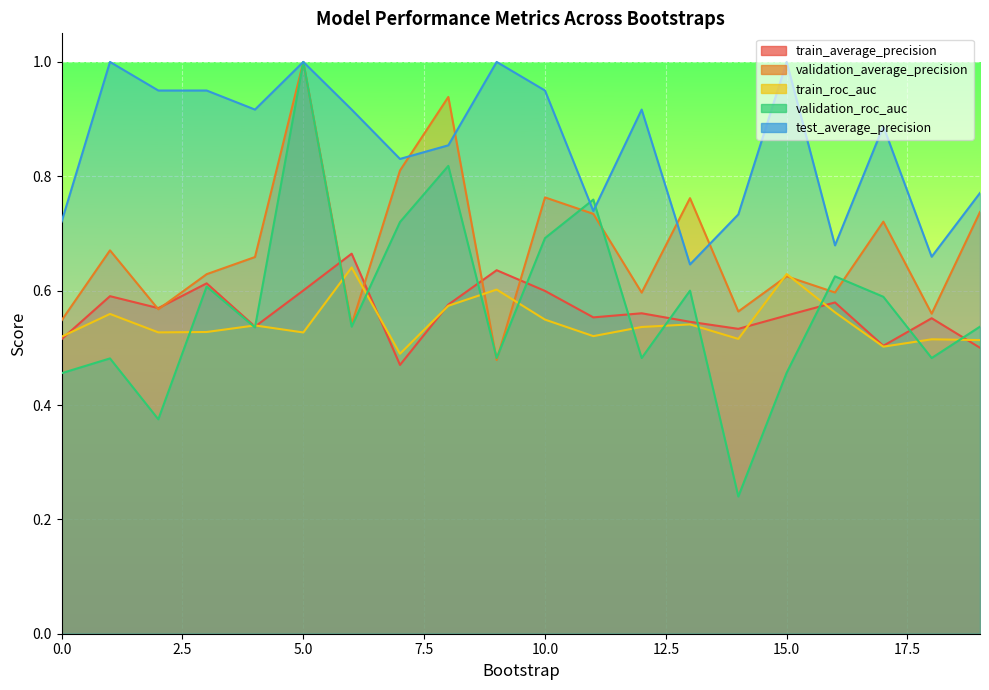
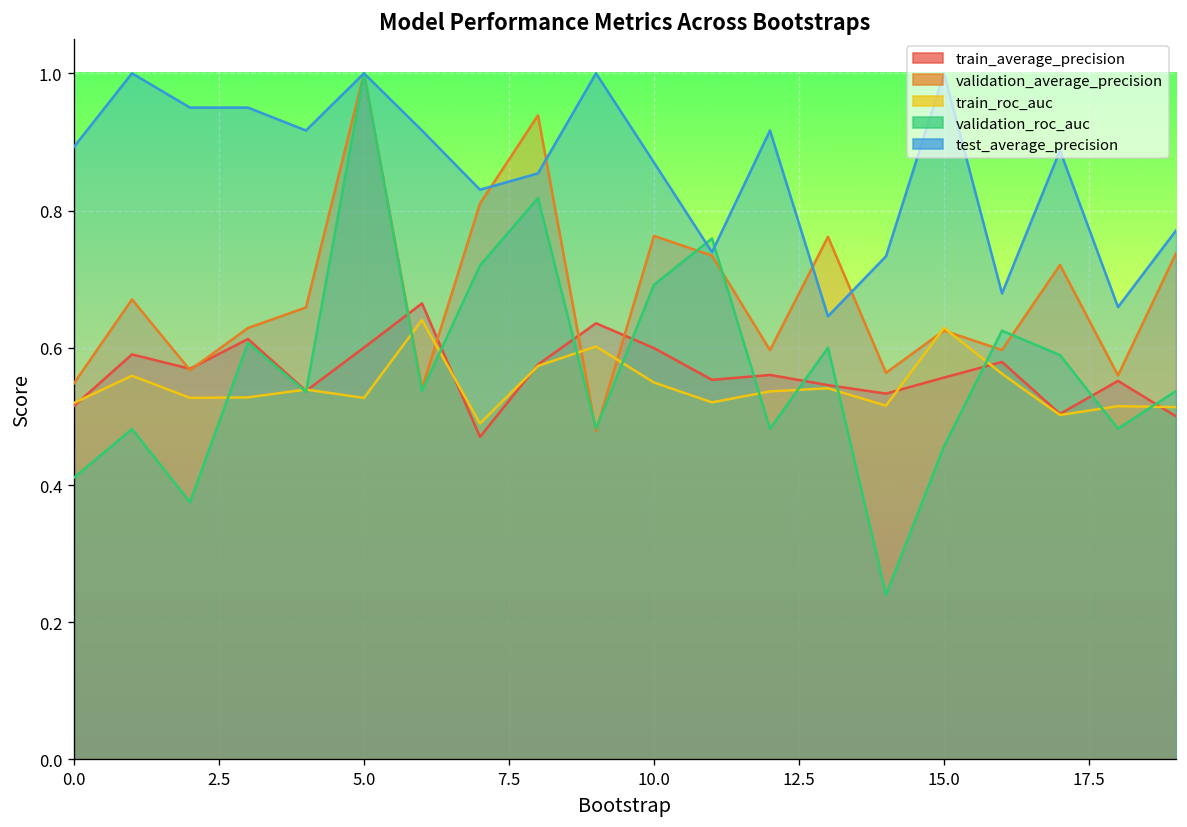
  {
    "validation_roc_auc": {
-     "0.0": 0.46,
+     "0.0": 0.41,
      "10.0": 0.69,
      "15.0": 0.46
    },
    "test_average_precision": {
-     "0.0": 0.72,
-     "10.0": 0.95
+     "0.0": 0.89,
+     "10.0": 0.87
    }
  }
